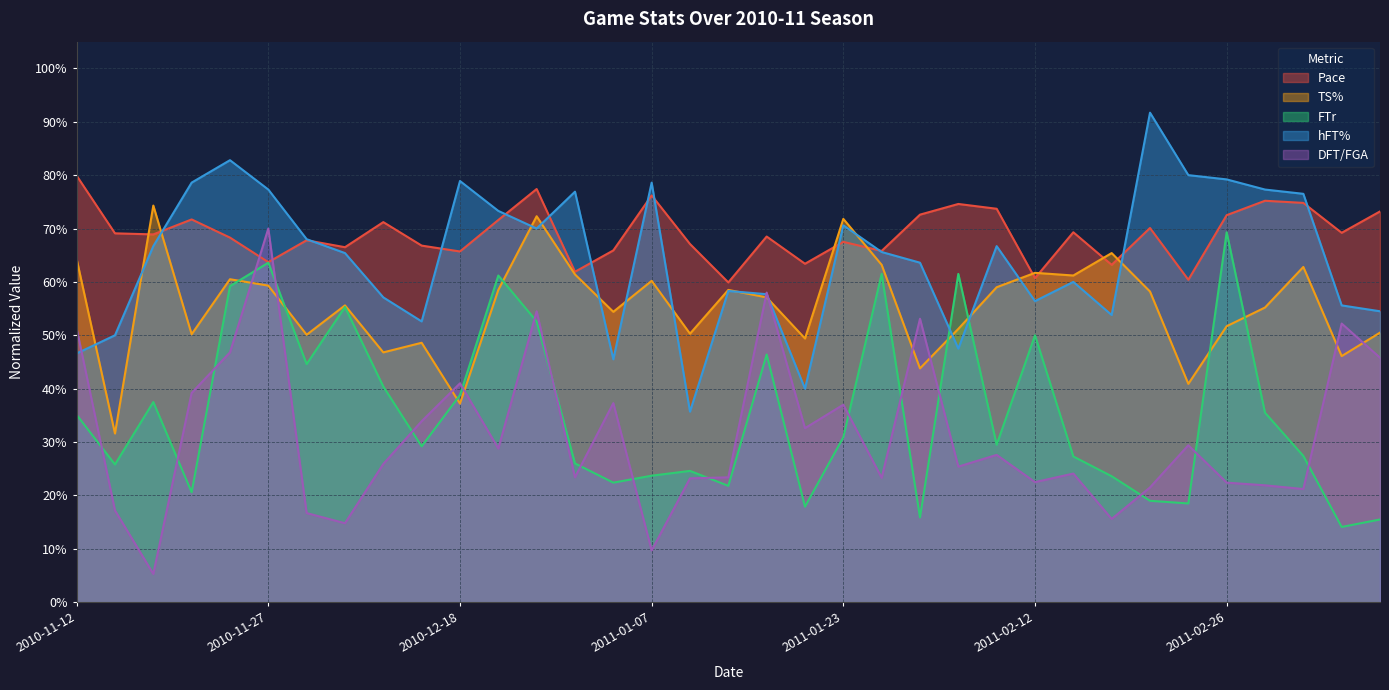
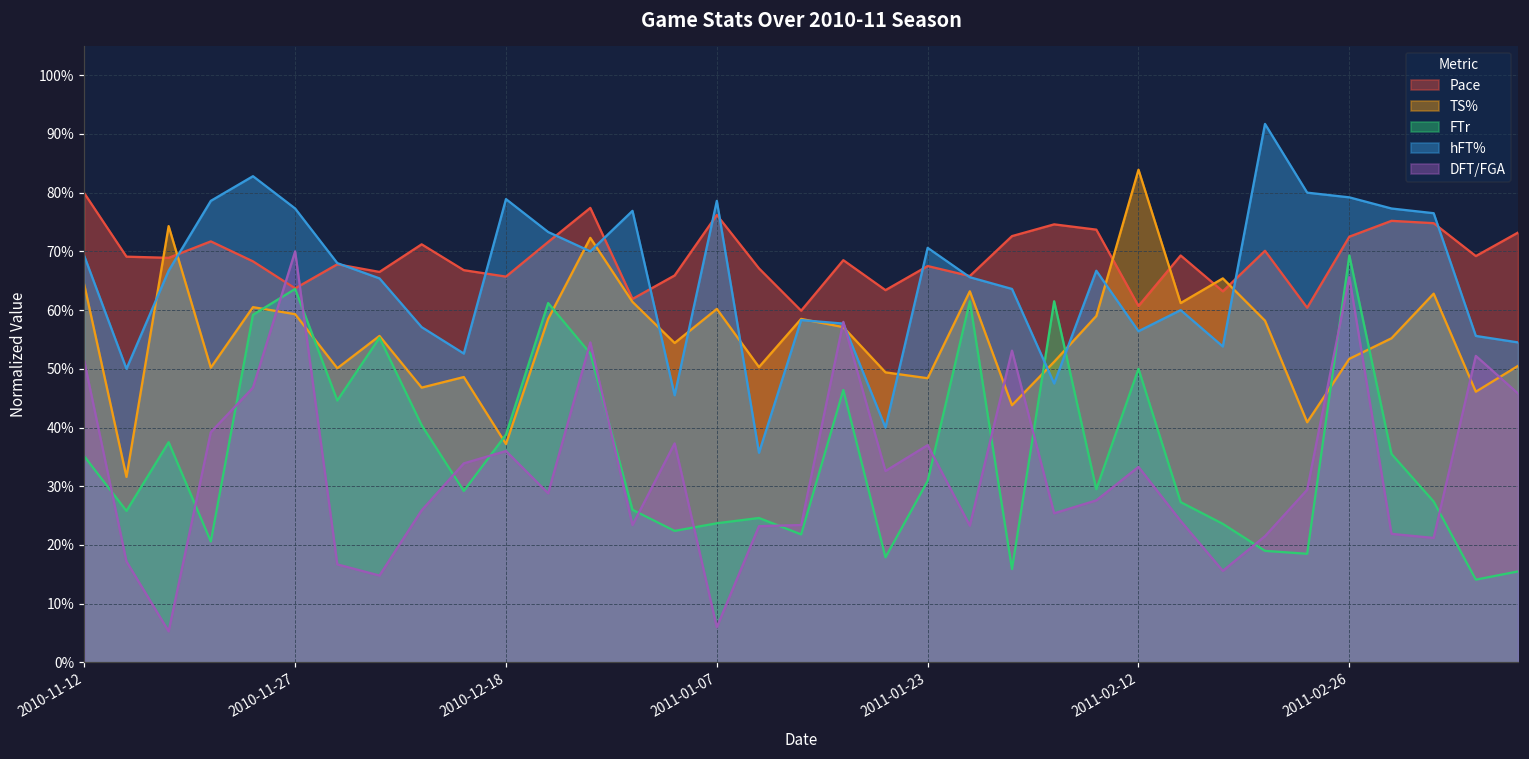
  {
    "Pace": {
      "2010-11-12": "80%",
      "2010-12-18": "66%",
      "2011-01-07": "76%",
      "2011-01-23": "68%",
      "2011-02-12": "61%",
      "2011-02-26": "73%"
    },
    "TS%": {
      "2010-11-12": "64%",
      "2010-11-27": "59%",
      "2010-12-18": "37%",
      "2011-01-07": "60%",
-     "2011-01-23": "72%",
-     "2011-02-12": "62%",
+     "2011-01-23": "48%",
+     "2011-02-12": "84%",
      "2011-02-26": "52%"
    },
    "FTr": {
      "2010-11-12": "35%",
      "2010-12-18": "39%",
      "2011-01-07": "24%",
      "2011-01-23": "31%",
      "2011-02-12": "50%",
      "2011-02-26": "69%"
    },
    "hFT%": {
-     "2010-11-12": "47%",
+     "2010-11-12": "69%",
      "2010-11-27": "77%",
      "2010-12-18": "79%",
      "2011-01-07": "79%",
      "2011-01-23": "71%",
      "2011-02-12": "56%",
      "2011-02-26": "79%"
    },
    "DFT/FGA": {
      "2010-11-12": "51%",
      "2010-11-27": "70%",
-     "2010-12-18": "41%",
-     "2011-01-07": "10%",
+     "2010-12-18": "36%",
+     "2011-01-07": "6%",
      "2011-01-23": "37%",
-     "2011-02-12": "23%",
-     "2011-02-26": "22%"
+     "2011-02-12": "33%",
+     "2011-02-26": "66%"
    }
  }
